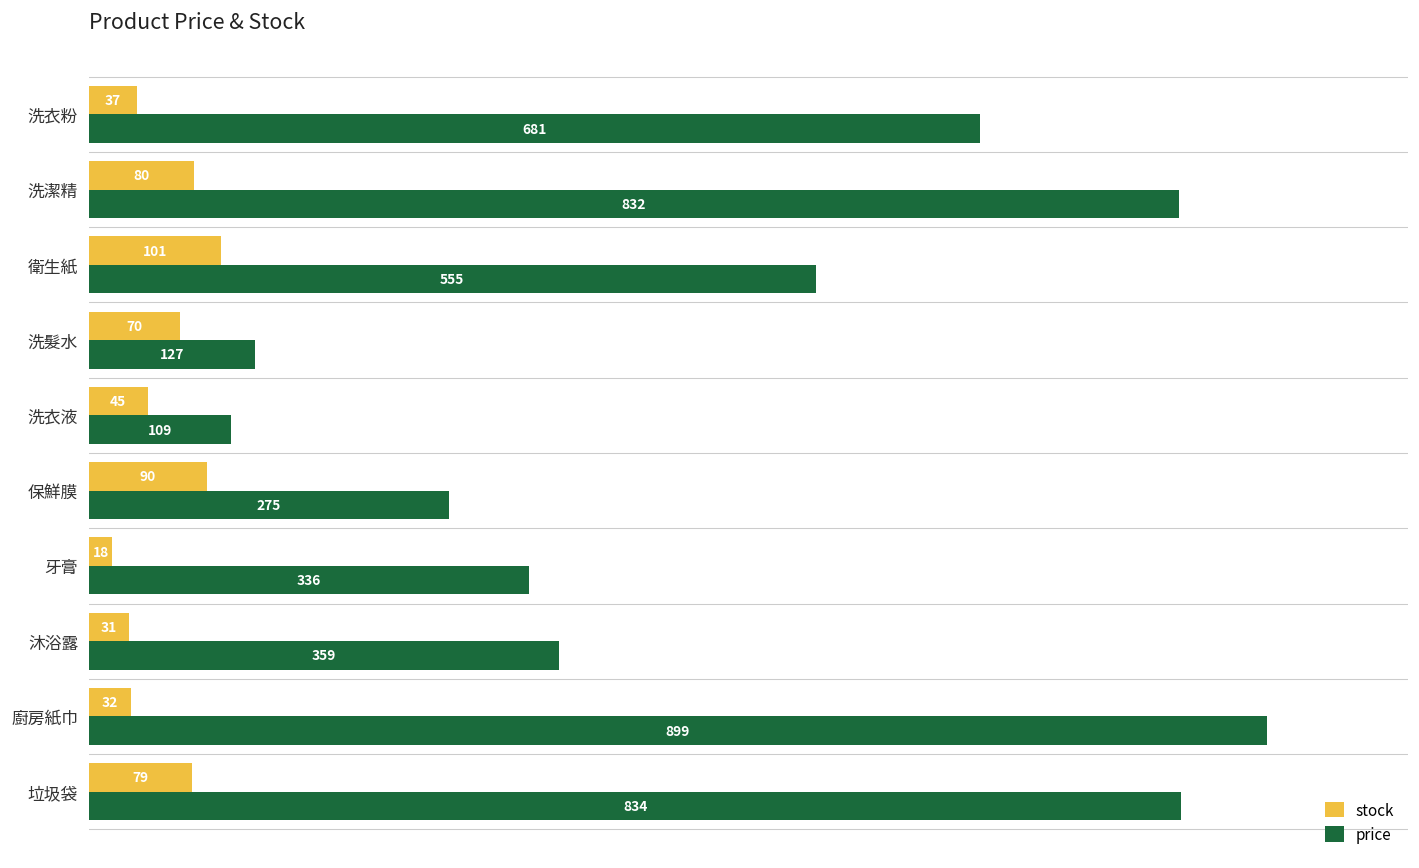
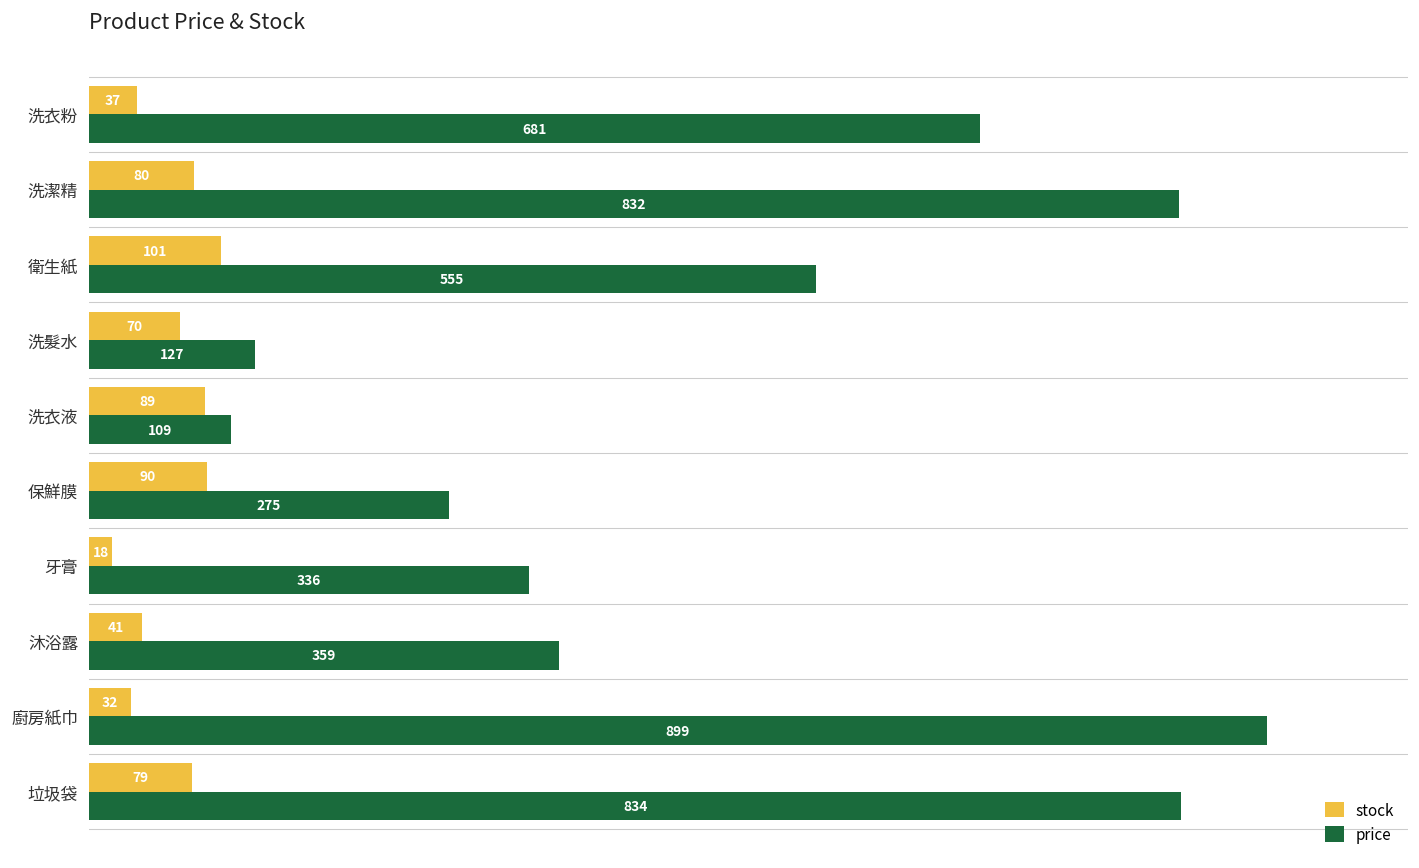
  {
    "price": {
      "洗衣粉": 681,
      "洗潔精": 832,
      "衛生紙": 555,
      "洗髮水": 127,
      "洗衣液": 109,
      "保鮮膜": 275,
      "牙膏": 336,
      "沐浴露": 359,
      "廚房紙巾": 899,
      "垃圾袋": 834
    },
    "stock": {
      "洗衣粉": 37,
      "洗潔精": 80,
      "衛生紙": 101,
      "洗髮水": 70,
-     "洗衣液": 45,
+     "洗衣液": 89,
      "保鮮膜": 90,
      "牙膏": 18,
-     "沐浴露": 31,
+     "沐浴露": 41,
      "廚房紙巾": 32,
      "垃圾袋": 79
    }
  }
